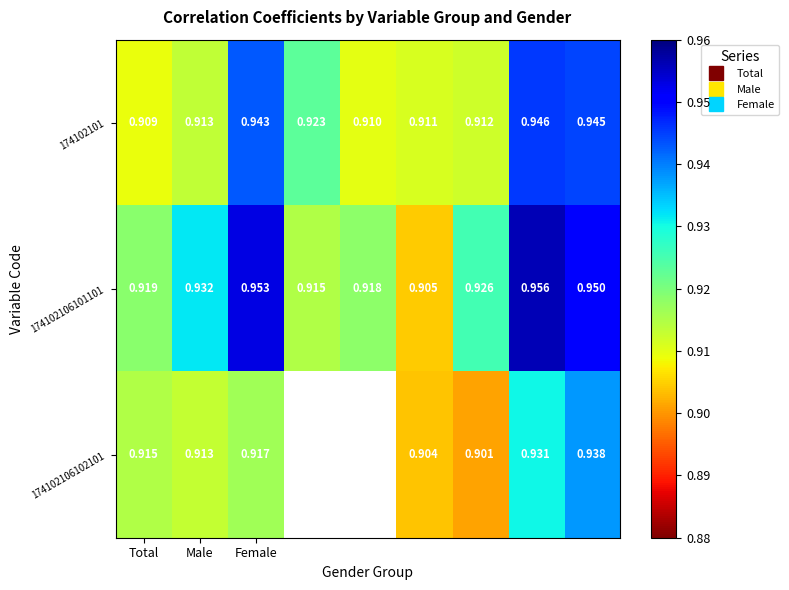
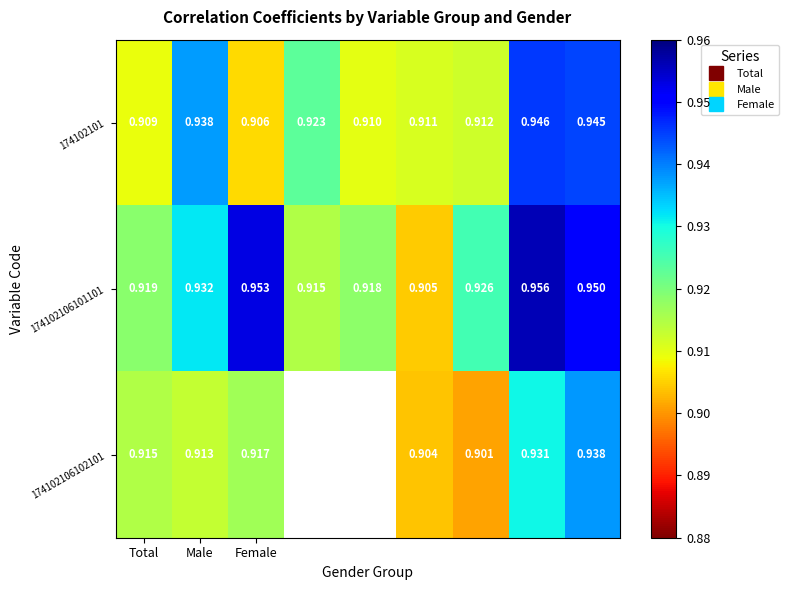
  {
    "174102101": {
      "Total": 0.909,
-     "Male": 0.913,
-     "Female": 0.943
+     "Male": 0.938,
+     "Female": 0.906
    },
    "174102106101101": {
      "Total": 0.919,
      "Male": 0.932,
      "Female": 0.953
    },
    "174102106102101": {
      "Total": 0.915,
      "Male": 0.913,
      "Female": 0.917
    }
  }
